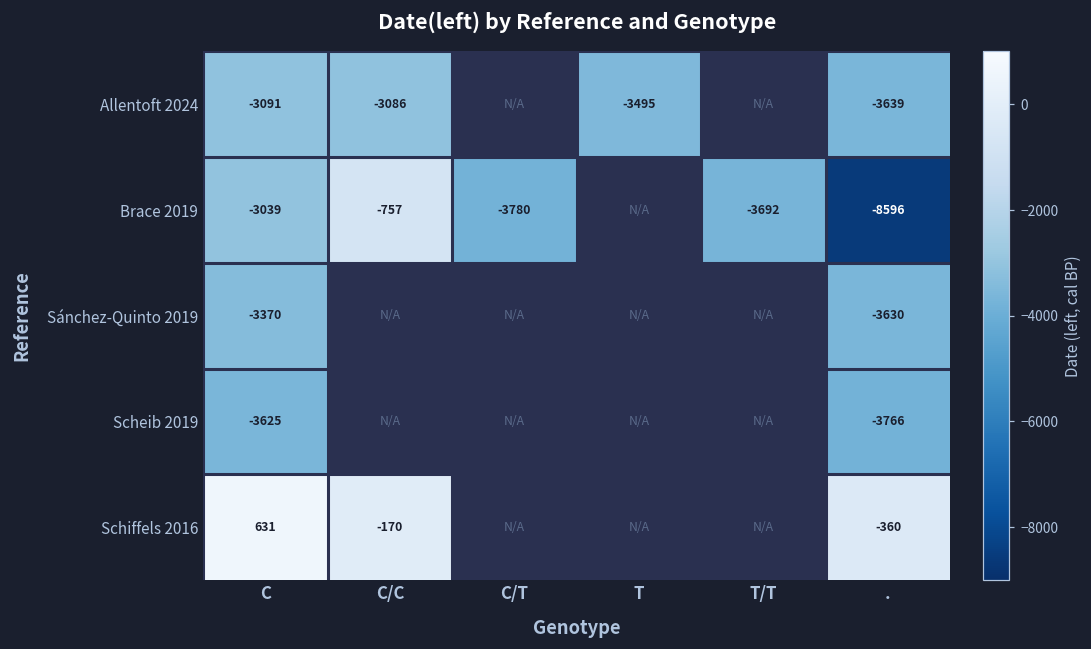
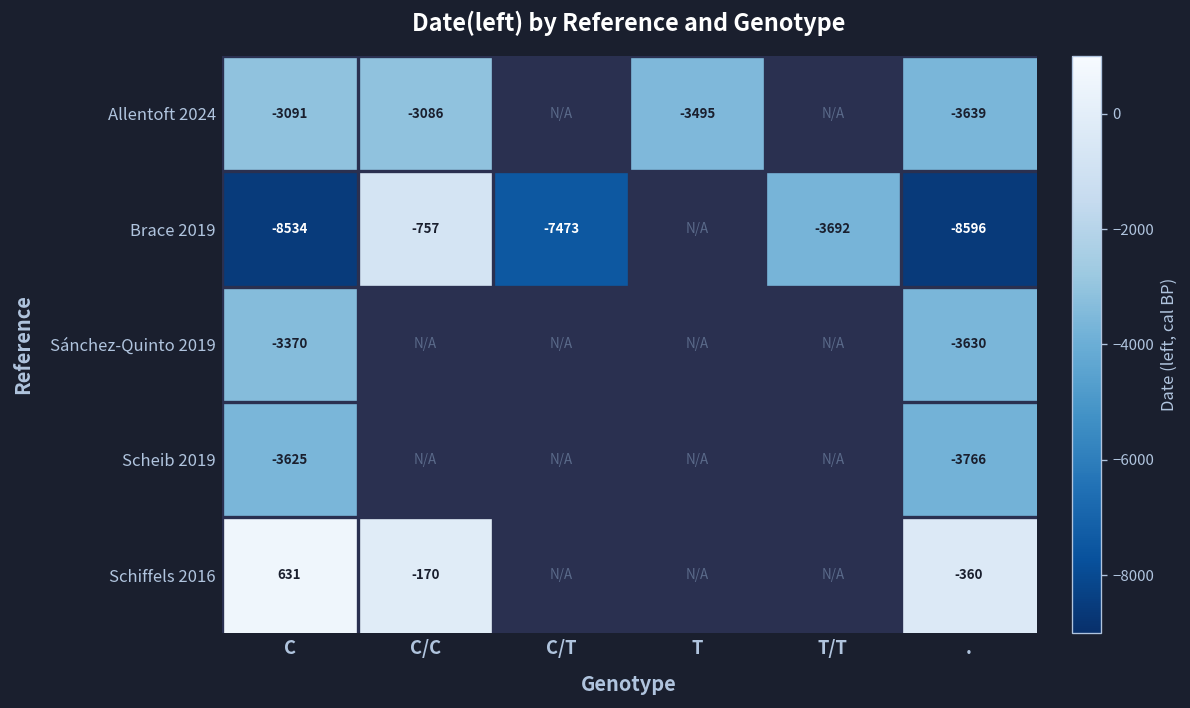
  {
    "Allentoft 2024": {
      "C": -3091,
      "C/C": -3086,
      "T": -3495,
      ".": -3639
    },
    "Brace 2019": {
-     "C": -3039,
+     "C": -8534,
      "C/C": -757,
-     "C/T": -3780,
+     "C/T": -7473,
      "T/T": -3692,
      ".": -8596
    },
    "Sánchez-Quinto 2019": {
      "C": -3370,
      ".": -3630
    },
    "Scheib 2019": {
      "C": -3625,
      ".": -3766
    },
    "Schiffels 2016": {
      "C": 631,
      "C/C": -170,
      ".": -360
    }
  }
